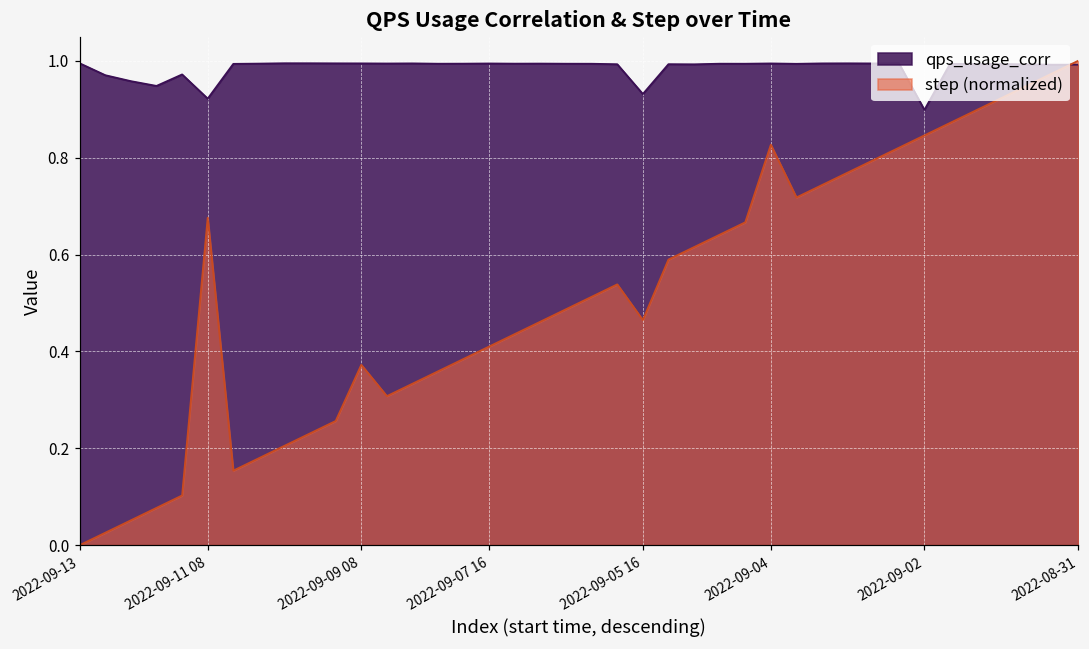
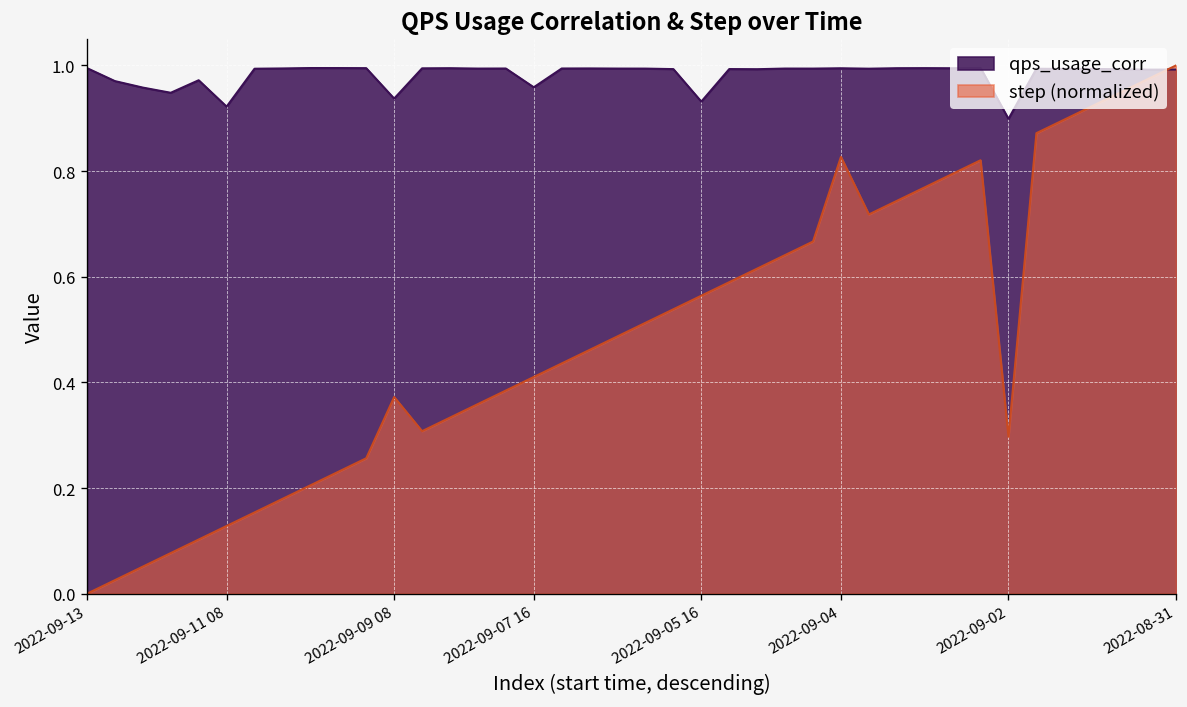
  {
    "qps_usage_corr": {
      "2022-09-13": 0.99,
      "2022-09-11 08": 0.92,
-     "2022-09-09 08": 0.99,
-     "2022-09-07 16": 0.99,
+     "2022-09-09 08": 0.94,
+     "2022-09-07 16": 0.96,
      "2022-09-05 16": 0.93,
      "2022-09-04": 0.99,
      "2022-09-02": 0.90,
      "2022-08-31": 0.99
    },
    "step (normalized)": {
      "2022-09-13": 0.00,
-     "2022-09-11 08": 0.68,
+     "2022-09-11 08": 0.13,
      "2022-09-09 08": 0.37,
      "2022-09-07 16": 0.41,
-     "2022-09-05 16": 0.46,
+     "2022-09-05 16": 0.56,
      "2022-09-04": 0.83,
-     "2022-09-02": 0.85,
+     "2022-09-02": 0.30,
      "2022-08-31": 1.00
    }
  }
